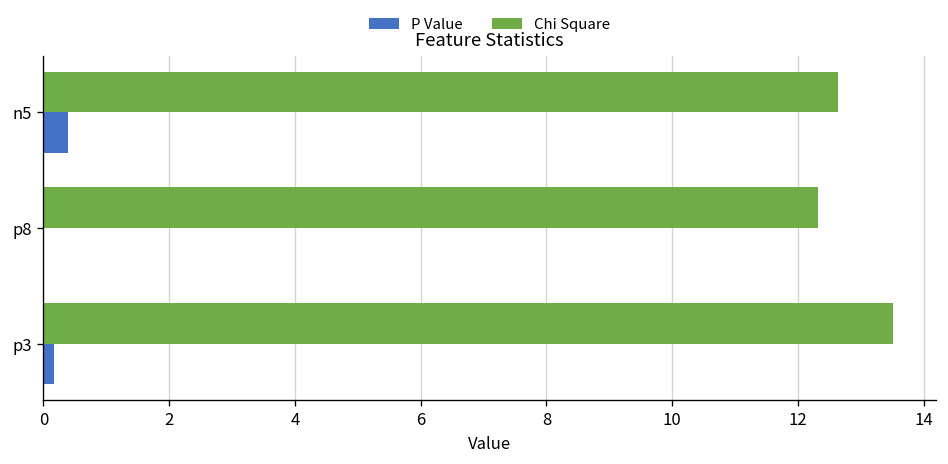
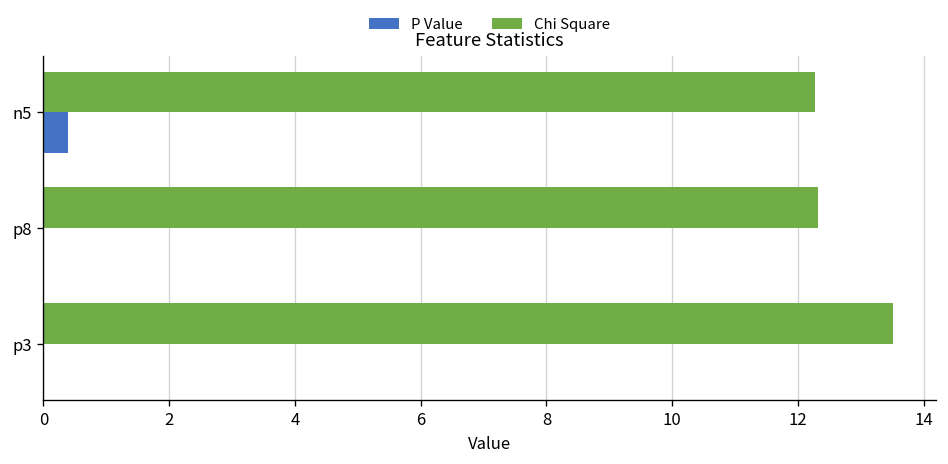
  {
    "P Value": {
      "n5": 0.4,
-     "p3": 0.2
+     "p3": 0.0
    },
    "Chi Square": {
-     "n5": 12.6,
+     "n5": 12.3,
      "p8": 12.3,
      "p3": 13.5
    }
  }
